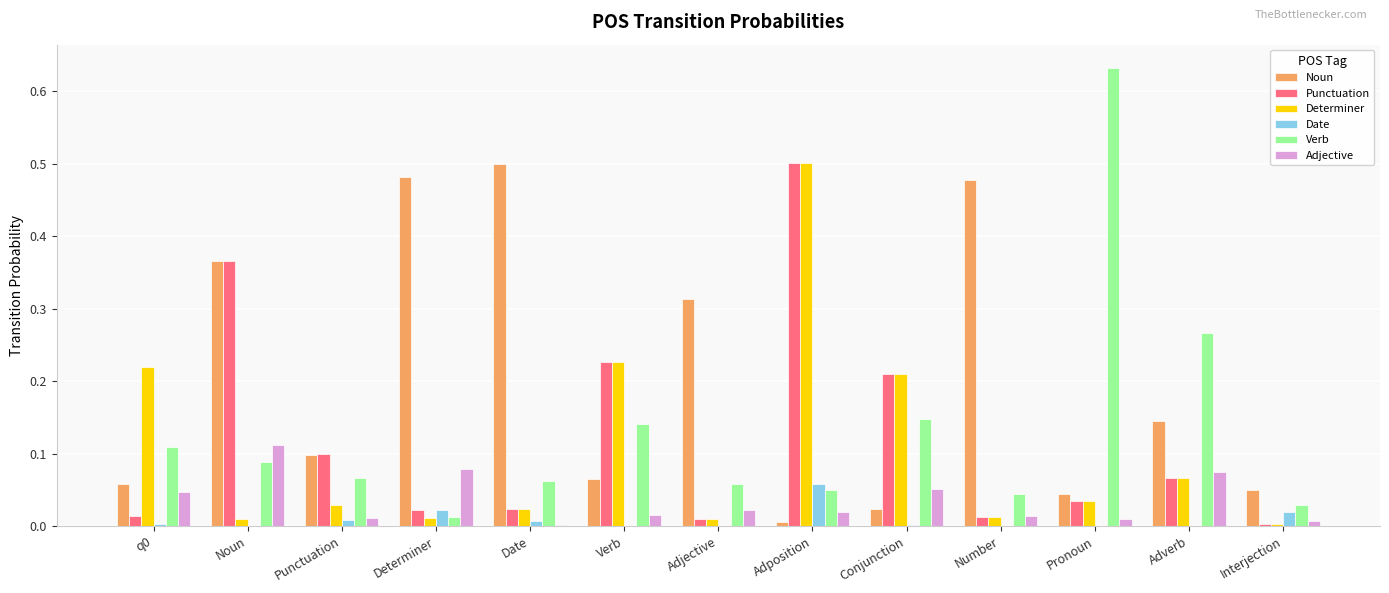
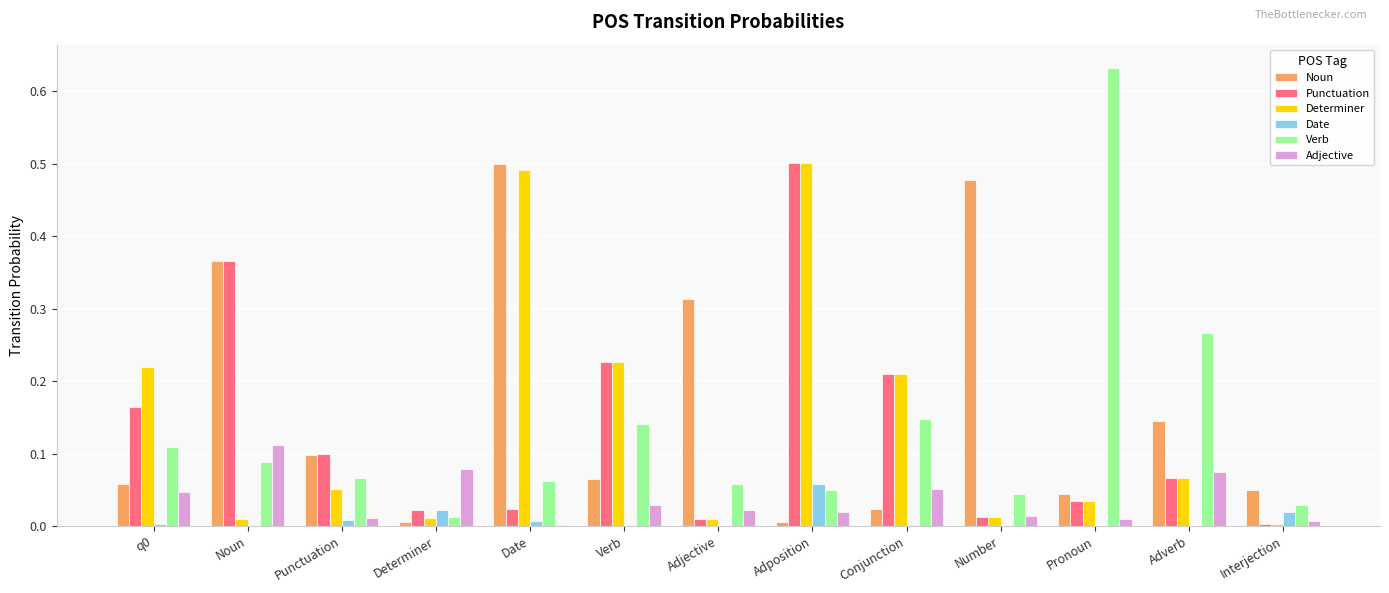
  {
    "Noun": {
      "q0": 0.06,
      "Noun": 0.37,
      "Punctuation": 0.10,
-     "Determiner": 0.48,
+     "Determiner": 0.01,
      "Date": 0.50,
      "Verb": 0.07,
      "Adjective": 0.31,
      "Adposition": 0.01,
      "Conjunction": 0.02,
      "Number": 0.48,
      "Pronoun": 0.04,
      "Adverb": 0.15,
      "Interjection": 0.05
    },
    "Punctuation": {
-     "q0": 0.01,
+     "q0": 0.16,
      "Noun": 0.37,
      "Punctuation": 0.10,
      "Determiner": 0.02,
      "Date": 0.02,
      "Verb": 0.23,
      "Adjective": 0.01,
      "Adposition": 0.50,
      "Conjunction": 0.21,
      "Number": 0.01,
      "Pronoun": 0.03,
      "Adverb": 0.07
    },
    "Determiner": {
      "q0": 0.22,
      "Noun": 0.01,
-     "Punctuation": 0.03,
+     "Punctuation": 0.05,
      "Determiner": 0.01,
-     "Date": 0.02,
+     "Date": 0.49,
      "Verb": 0.23,
      "Adjective": 0.01,
      "Adposition": 0.50,
      "Conjunction": 0.21,
      "Number": 0.01,
      "Pronoun": 0.03,
      "Adverb": 0.07
    },
    "Date": {
      "Punctuation": 0.01,
      "Determiner": 0.02,
      "Date": 0.01,
      "Adposition": 0.06,
      "Interjection": 0.02
    },
    "Verb": {
      "q0": 0.11,
      "Noun": 0.09,
      "Punctuation": 0.07,
      "Determiner": 0.01,
      "Date": 0.06,
      "Verb": 0.14,
      "Adjective": 0.06,
      "Adposition": 0.05,
      "Conjunction": 0.15,
      "Number": 0.04,
      "Pronoun": 0.63,
      "Adverb": 0.27,
      "Interjection": 0.03
    },
    "Adjective": {
      "q0": 0.05,
      "Noun": 0.11,
      "Punctuation": 0.01,
      "Determiner": 0.08,
-     "Verb": 0.01,
+     "Verb": 0.03,
      "Adjective": 0.02,
      "Adposition": 0.02,
      "Conjunction": 0.05,
      "Number": 0.01,
      "Pronoun": 0.01,
      "Adverb": 0.08,
      "Interjection": 0.01
    }
  }
